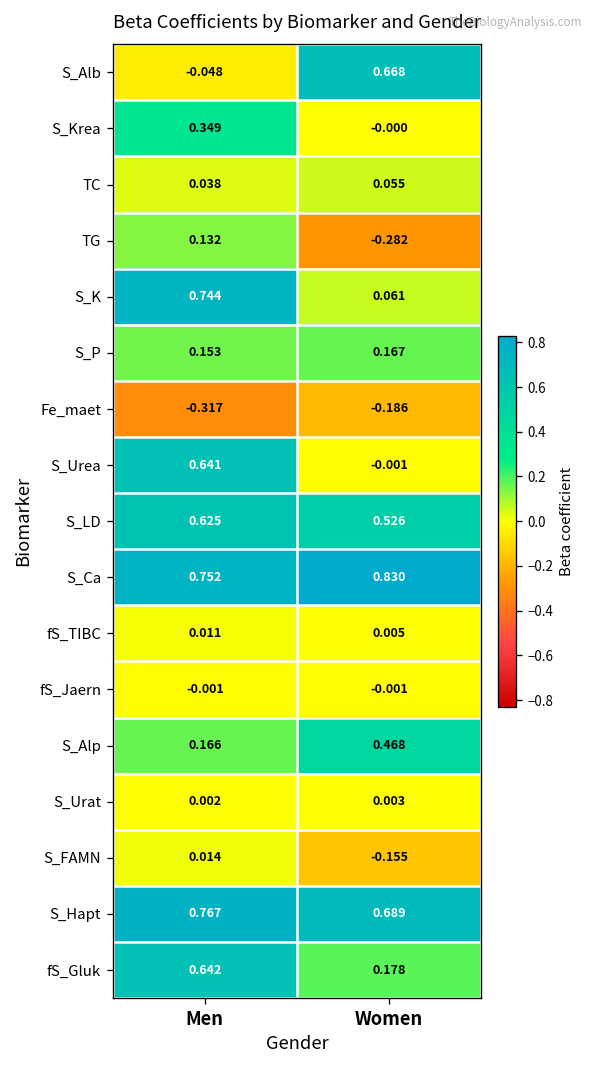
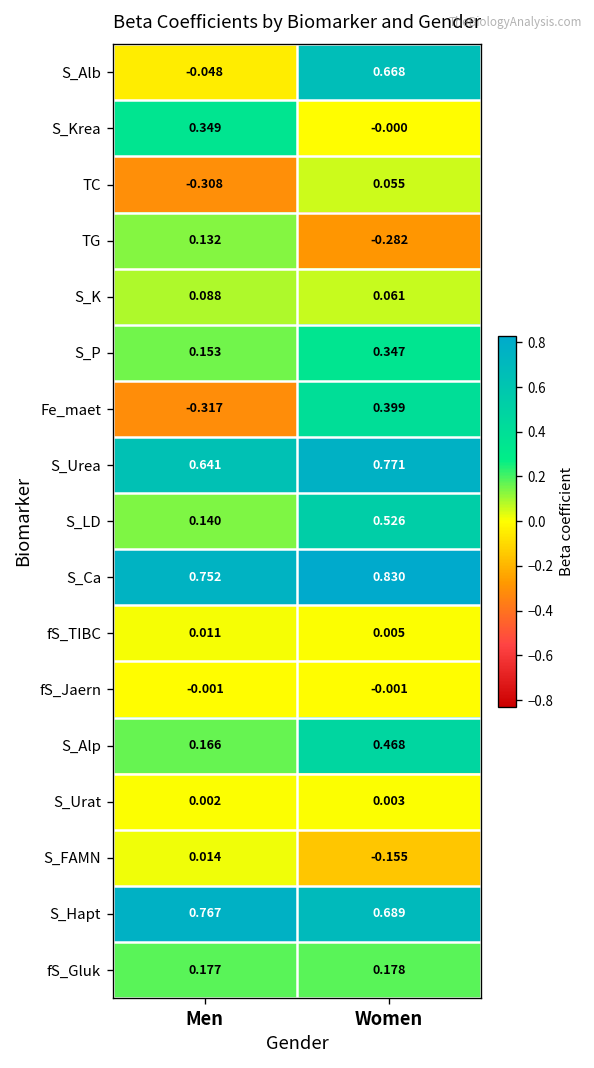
  {
    "S_Alb": {
      "Men": -0.048,
      "Women": 0.668
    },
    "S_Krea": {
      "Men": 0.349,
      "Women": -0.000
    },
    "TC": {
-     "Men": 0.038,
+     "Men": -0.308,
      "Women": 0.055
    },
    "TG": {
      "Men": 0.132,
      "Women": -0.282
    },
    "S_K": {
-     "Men": 0.744,
+     "Men": 0.088,
      "Women": 0.061
    },
    "S_P": {
      "Men": 0.153,
-     "Women": 0.167
+     "Women": 0.347
    },
    "Fe_maet": {
      "Men": -0.317,
-     "Women": -0.186
+     "Women": 0.399
    },
    "S_Urea": {
      "Men": 0.641,
-     "Women": -0.001
+     "Women": 0.771
    },
    "S_LD": {
-     "Men": 0.625,
+     "Men": 0.140,
      "Women": 0.526
    },
    "S_Ca": {
      "Men": 0.752,
      "Women": 0.830
    },
    "fS_TIBC": {
      "Men": 0.011,
      "Women": 0.005
    },
    "fS_Jaern": {
      "Men": -0.001,
      "Women": -0.001
    },
    "S_Alp": {
      "Men": 0.166,
      "Women": 0.468
    },
    "S_Urat": {
      "Men": 0.002,
      "Women": 0.003
    },
    "S_FAMN": {
      "Men": 0.014,
      "Women": -0.155
    },
    "S_Hapt": {
      "Men": 0.767,
      "Women": 0.689
    },
    "fS_Gluk": {
-     "Men": 0.642,
+     "Men": 0.177,
      "Women": 0.178
    }
  }
